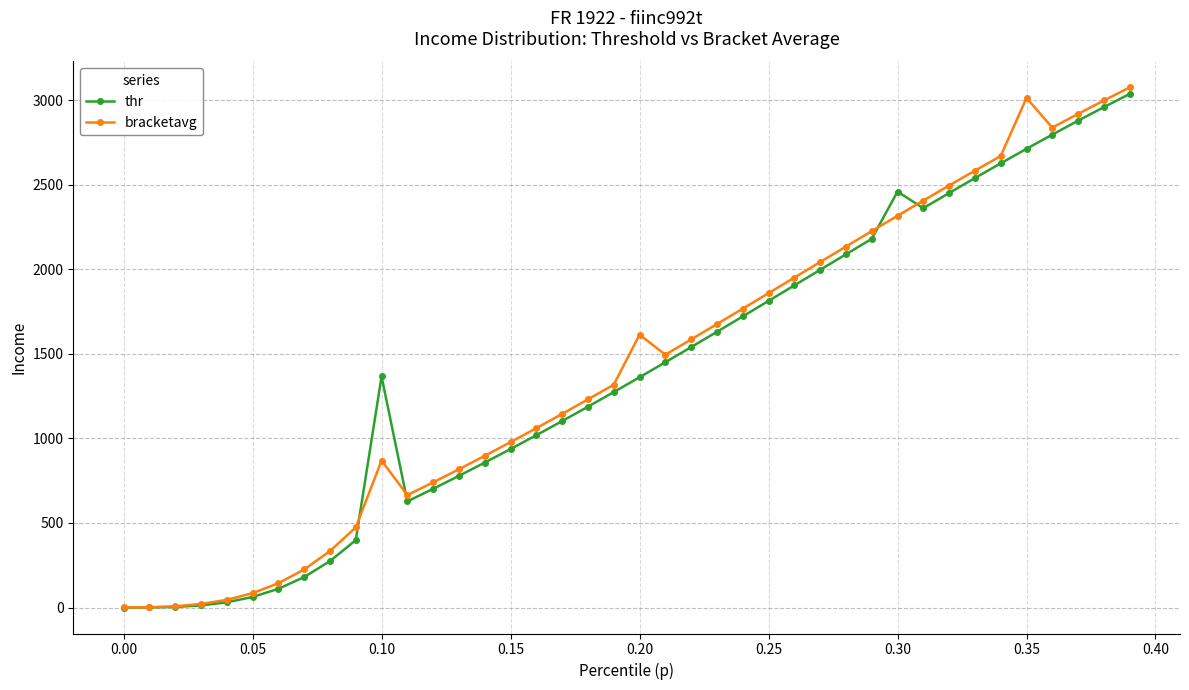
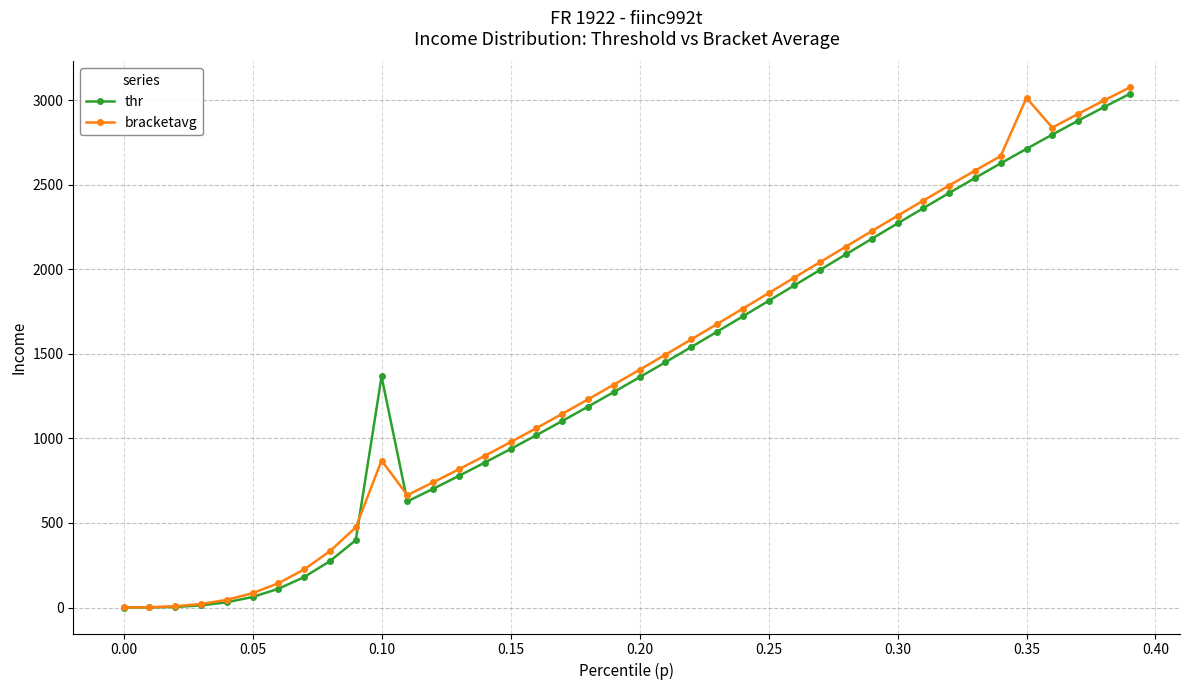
  {
    "thr": {
      "0.05": 60,
      "0.10": 1370,
      "0.15": 940,
      "0.20": 1360,
      "0.25": 1810,
-     "0.30": 2460,
+     "0.30": 2270,
      "0.35": 2710
    },
    "bracketavg": {
      "0.05": 80,
      "0.10": 870,
      "0.15": 980,
-     "0.20": 1610,
+     "0.20": 1410,
      "0.25": 1860,
      "0.30": 2320,
      "0.35": 3010
    }
  }
